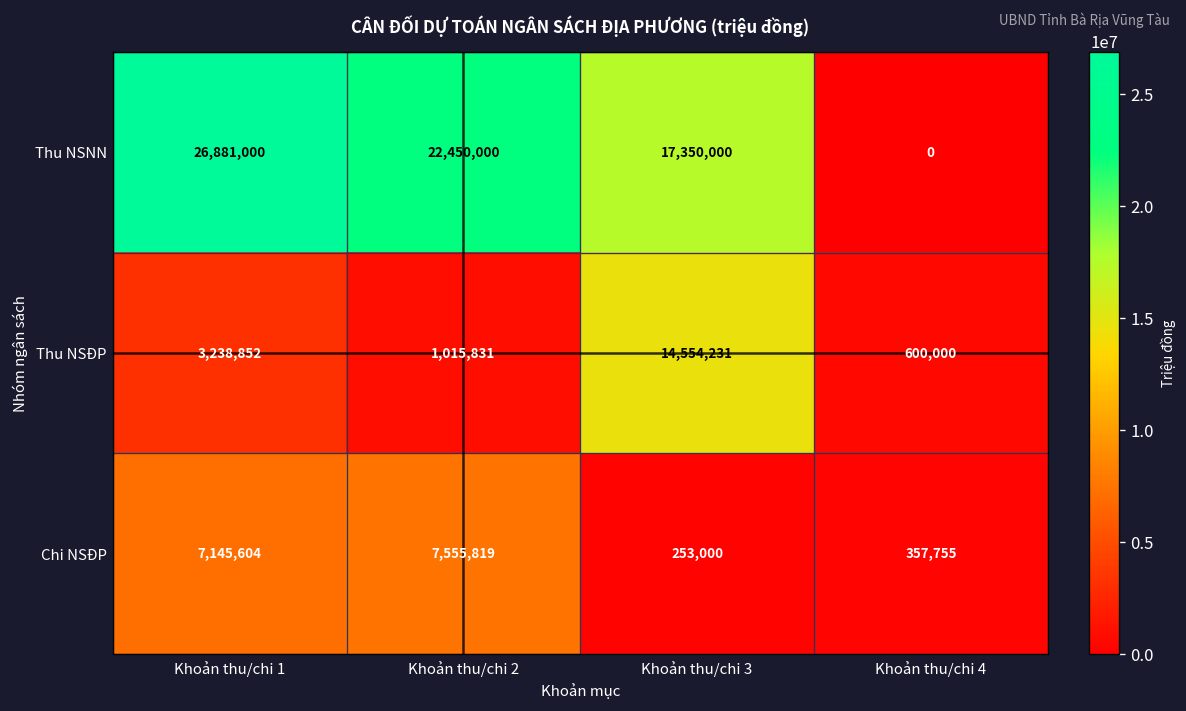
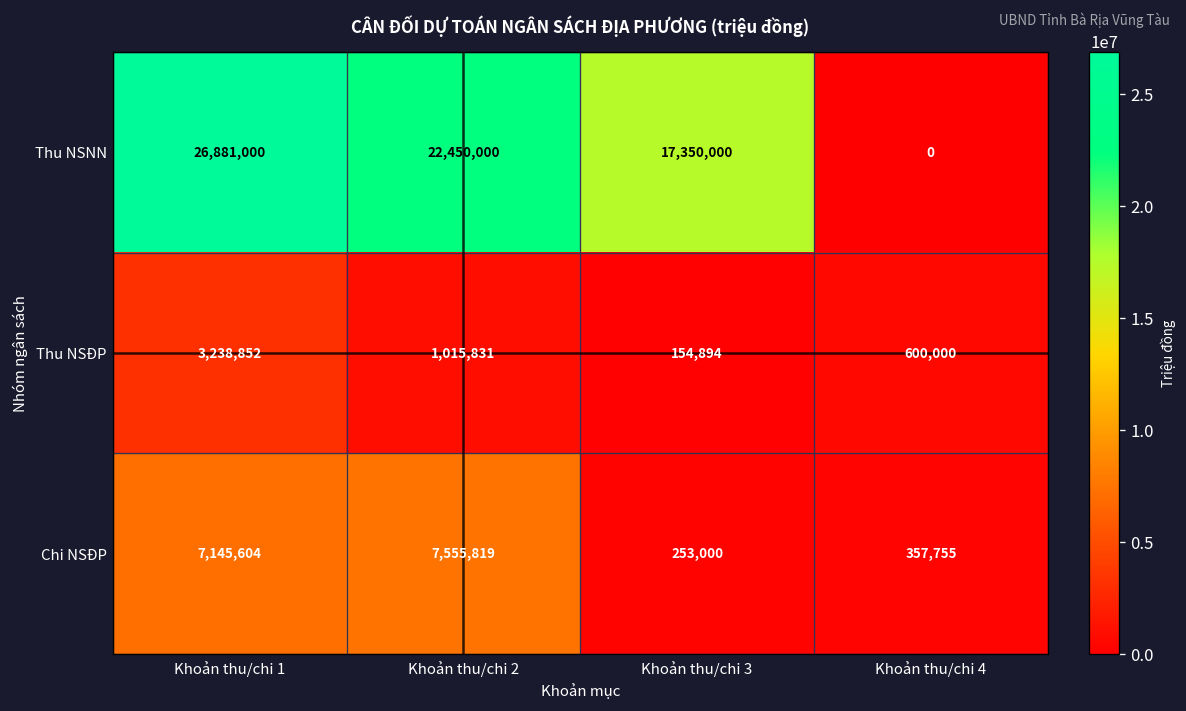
  {
    "Thu NSNN": {
      "Khoản thu/chi 1": "26,881,000",
      "Khoản thu/chi 2": "22,450,000",
      "Khoản thu/chi 3": "17,350,000",
      "Khoản thu/chi 4": "0"
    },
    "Thu NSĐP": {
      "Khoản thu/chi 1": "3,238,852",
      "Khoản thu/chi 2": "1,015,831",
-     "Khoản thu/chi 3": "14,554,231",
+     "Khoản thu/chi 3": "154,894",
      "Khoản thu/chi 4": "600,000"
    },
    "Chi NSĐP": {
      "Khoản thu/chi 1": "7,145,604",
      "Khoản thu/chi 2": "7,555,819",
      "Khoản thu/chi 3": "253,000",
      "Khoản thu/chi 4": "357,755"
    }
  }
